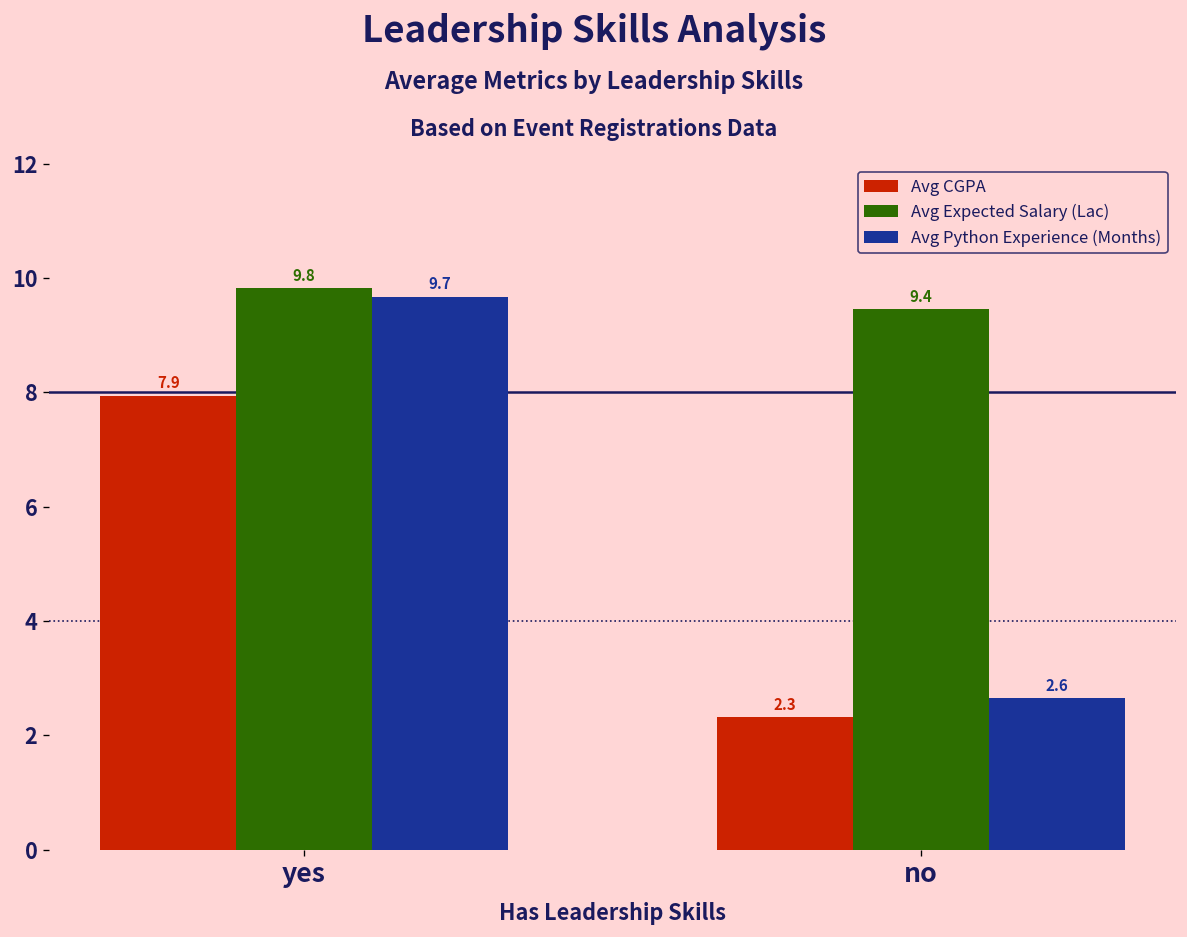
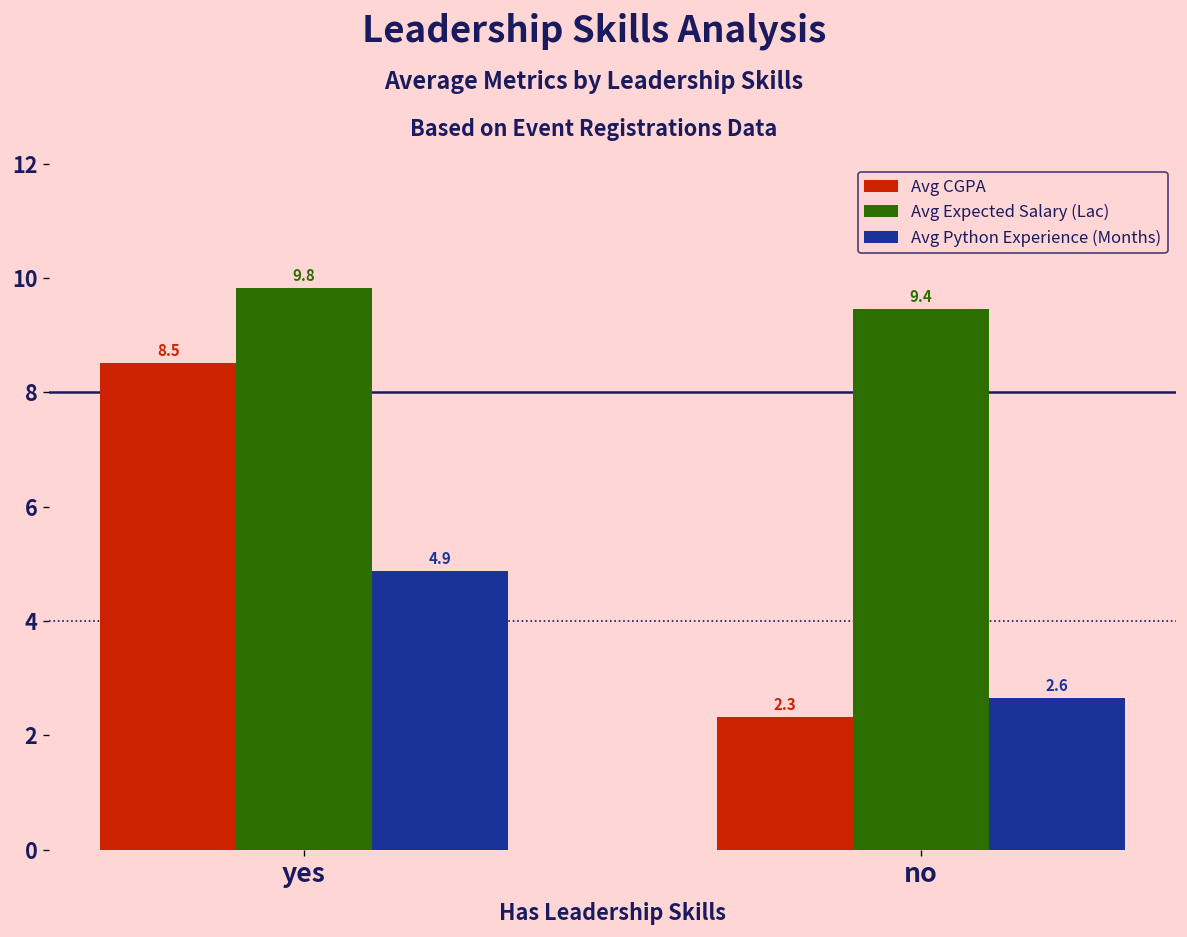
  {
    "Avg CGPA": {
-     "yes": 7.9,
+     "yes": 8.5,
      "no": 2.3
    },
    "Avg Expected Salary (Lac)": {
      "yes": 9.8,
      "no": 9.4
    },
    "Avg Python Experience (Months)": {
-     "yes": 9.7,
+     "yes": 4.9,
      "no": 2.6
    }
  }
